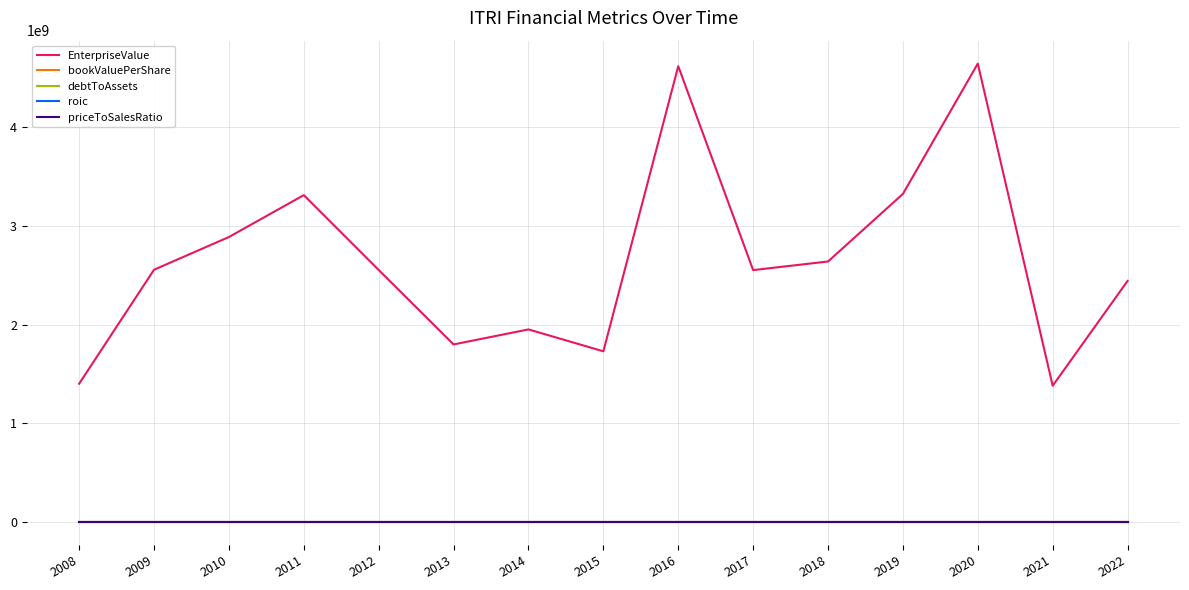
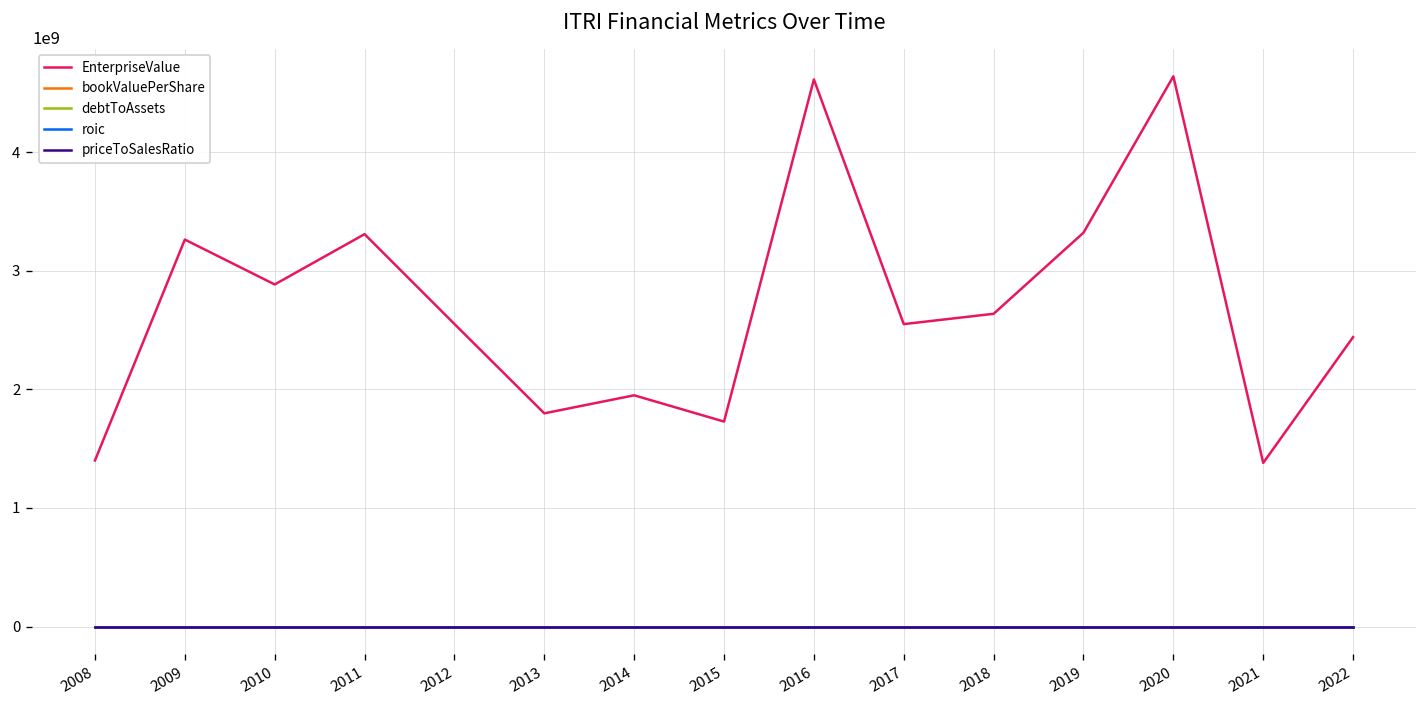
  {
    "EnterpriseValue": {
      "2008": 1400000000,
-     "2009": 2600000000,
+     "2009": 3300000000,
      "2010": 2900000000,
      "2011": 3300000000,
      "2012": 2600000000,
      "2013": 1800000000,
      "2014": 2000000000,
      "2015": 1700000000,
      "2016": 4600000000,
      "2017": 2600000000,
      "2018": 2600000000,
      "2019": 3300000000,
      "2020": 4600000000,
      "2021": 1400000000,
      "2022": 2400000000
    },
    "priceToSalesRatio": {
      "2008": 0,
      "2009": 0,
      "2010": 0,
      "2011": 0,
      "2012": 0,
      "2013": 0,
      "2014": 0,
      "2015": 0,
      "2016": 0,
      "2017": 0,
      "2018": 0,
      "2019": 0,
      "2020": 0,
      "2021": 0,
      "2022": 0
    }
  }
